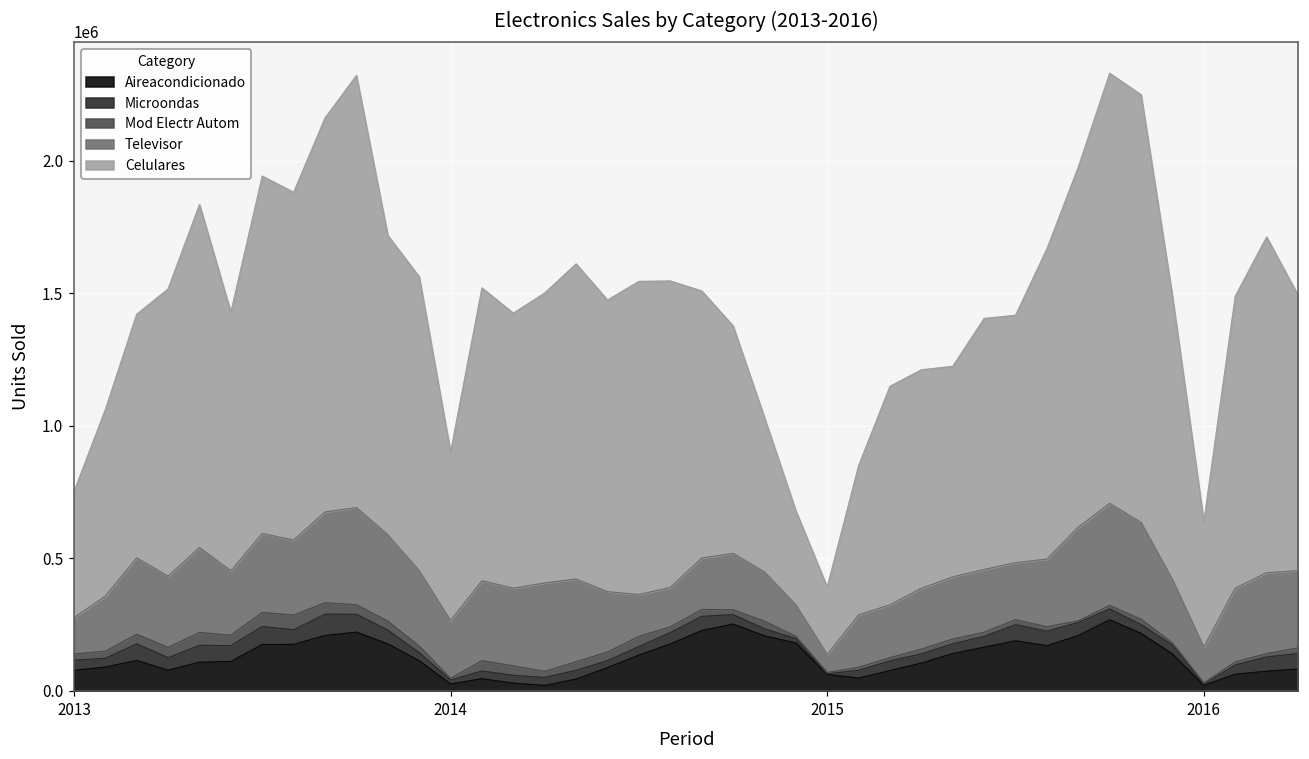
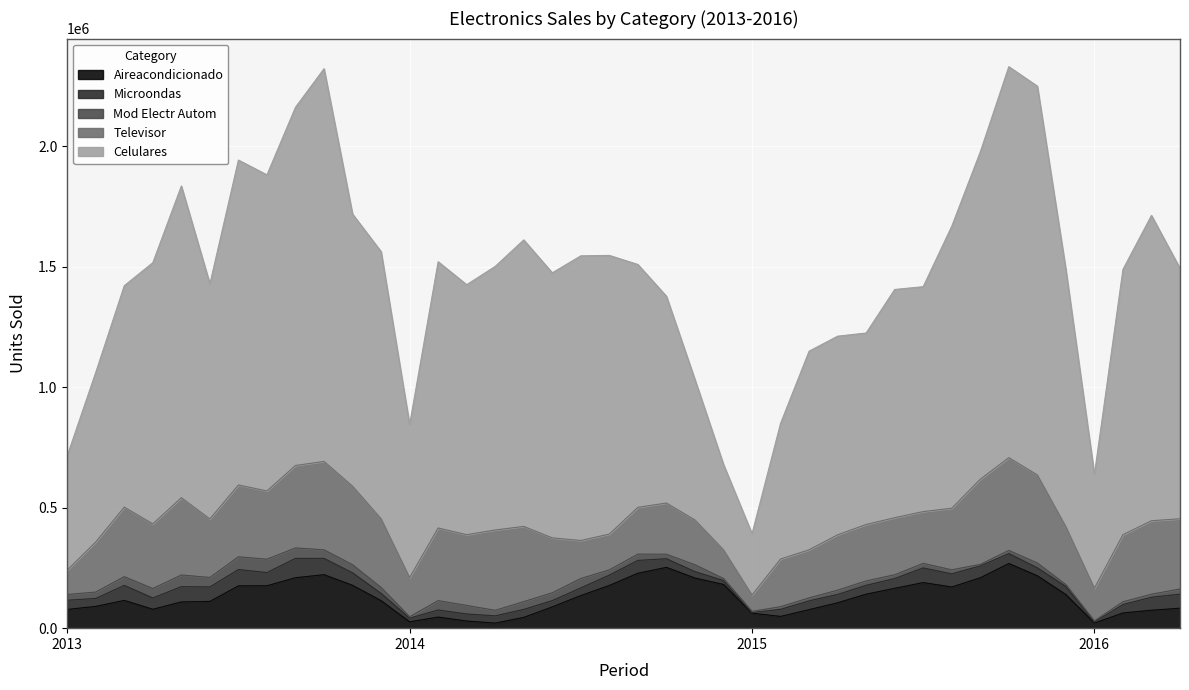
  {
    "Televisor": {
-     "2013": 140000,
-     "2014": 220000,
+     "2013": 100000,
+     "2014": 160000,
      "2015": 70000,
      "2016": 140000
    },
    "Celulares": {
      "2013": 470000,
      "2014": 630000,
      "2015": 250000,
      "2016": 470000
    }
  }
